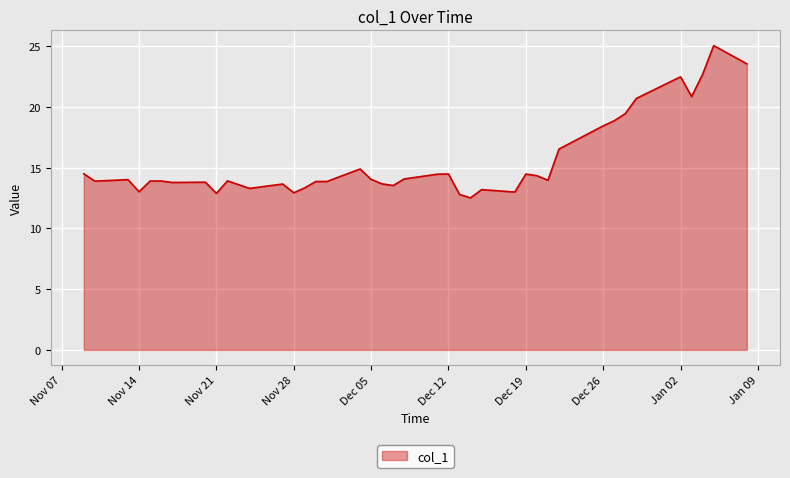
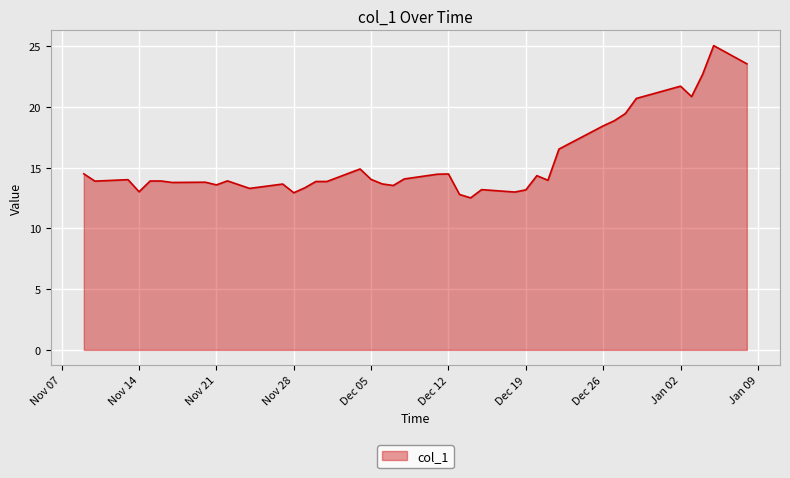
  {
    "Nov 14": 13.0,
-   "Nov 21": 12.9,
+   "Nov 21": 13.6,
    "Nov 28": 12.9,
    "Dec 05": 14.0,
    "Dec 12": 14.5,
-   "Dec 19": 14.5,
+   "Dec 19": 13.2,
    "Dec 26": 18.5,
-   "Jan 02": 22.5
+   "Jan 02": 21.7
  }
